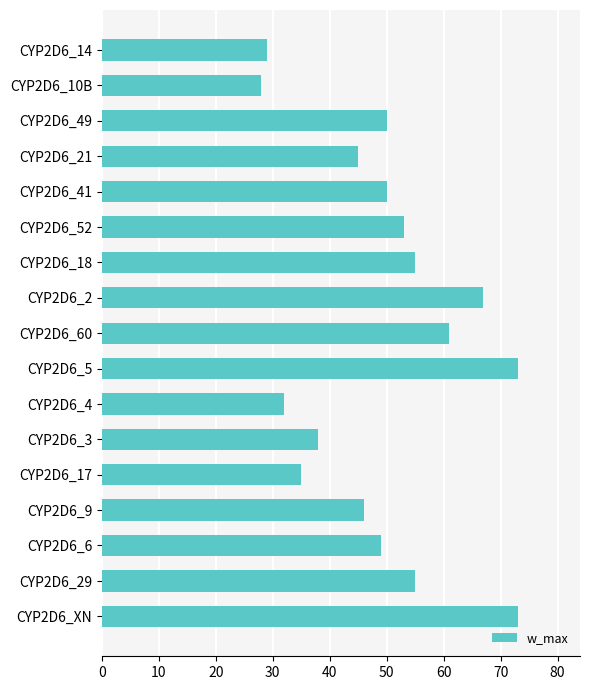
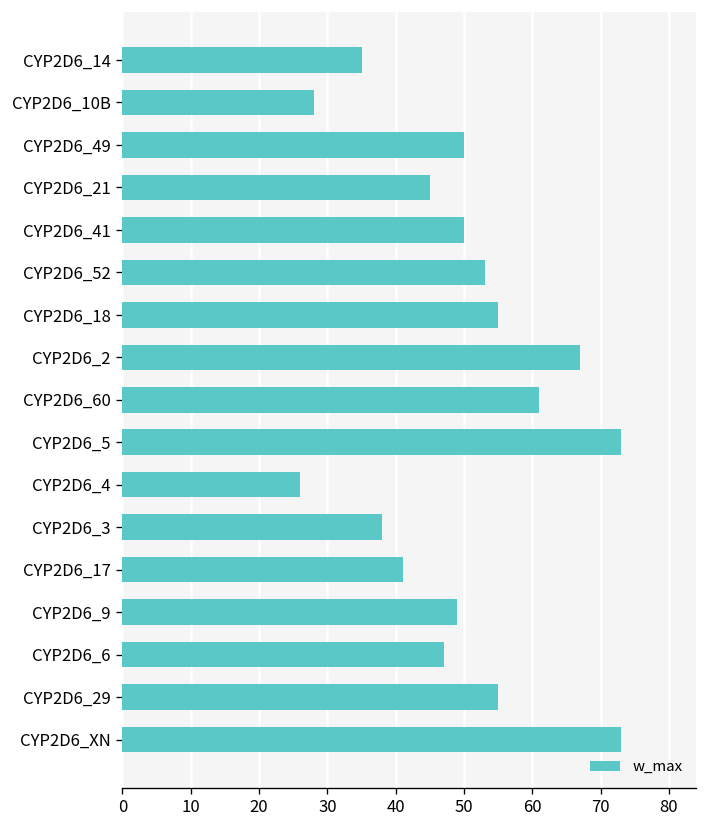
  {
-   "CYP2D6_14": 29,
+   "CYP2D6_14": 35,
    "CYP2D6_10B": 28,
    "CYP2D6_49": 50,
    "CYP2D6_21": 45,
    "CYP2D6_41": 50,
    "CYP2D6_52": 53,
    "CYP2D6_18": 55,
    "CYP2D6_2": 67,
    "CYP2D6_60": 61,
    "CYP2D6_5": 73,
-   "CYP2D6_4": 32,
+   "CYP2D6_4": 26,
    "CYP2D6_3": 38,
-   "CYP2D6_17": 35,
-   "CYP2D6_9": 46,
-   "CYP2D6_6": 49,
+   "CYP2D6_17": 41,
+   "CYP2D6_9": 49,
+   "CYP2D6_6": 47,
    "CYP2D6_29": 55,
    "CYP2D6_XN": 73
  }
